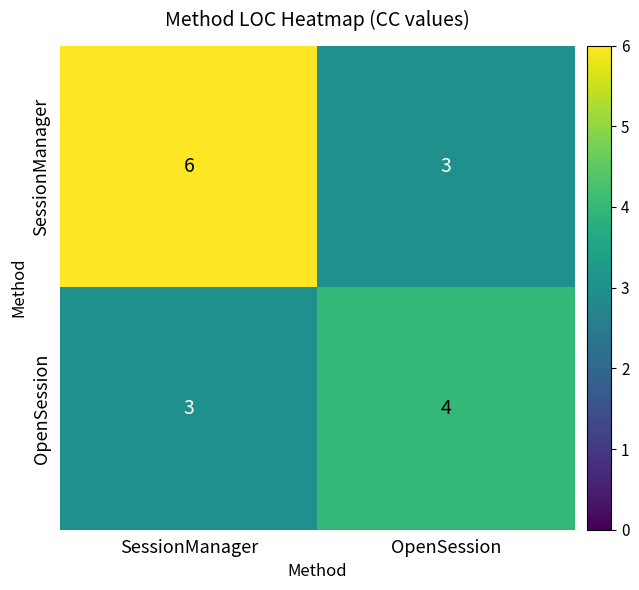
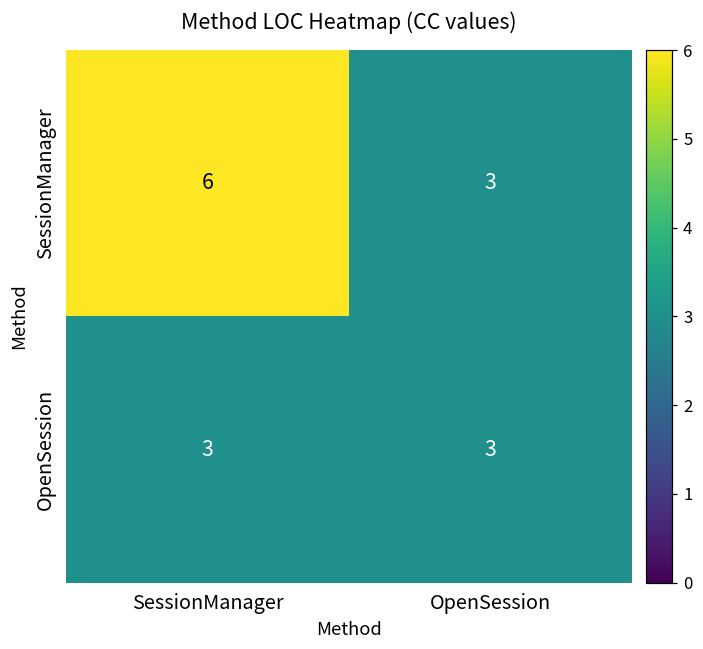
  {
    "SessionManager": {
      "SessionManager": 6,
      "OpenSession": 3
    },
    "OpenSession": {
      "SessionManager": 3,
-     "OpenSession": 4
+     "OpenSession": 3
    }
  }
